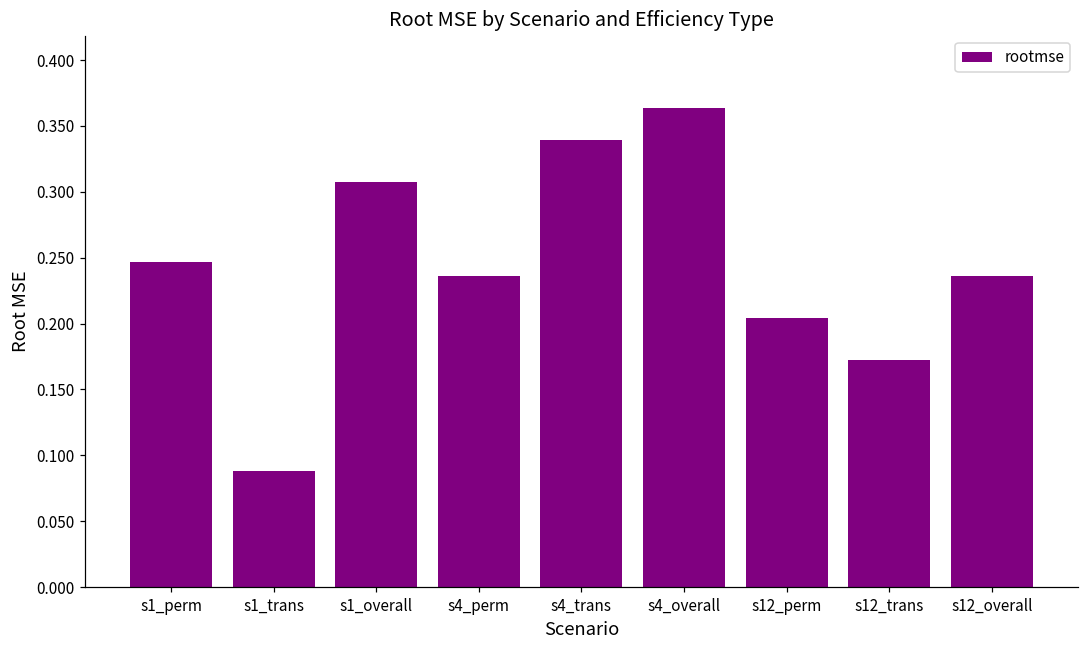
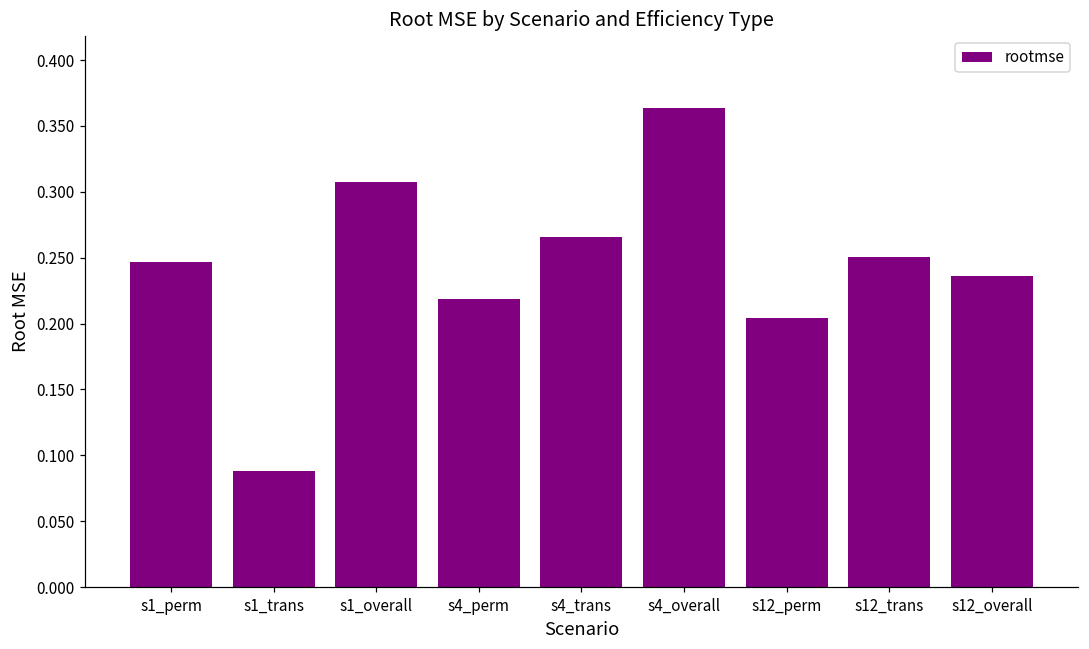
  {
    "s1_perm": 0.247,
    "s1_trans": 0.088,
    "s1_overall": 0.308,
-   "s4_perm": 0.236,
-   "s4_trans": 0.339,
+   "s4_perm": 0.219,
+   "s4_trans": 0.266,
    "s4_overall": 0.364,
    "s12_perm": 0.205,
-   "s12_trans": 0.172,
+   "s12_trans": 0.250,
    "s12_overall": 0.236
  }
